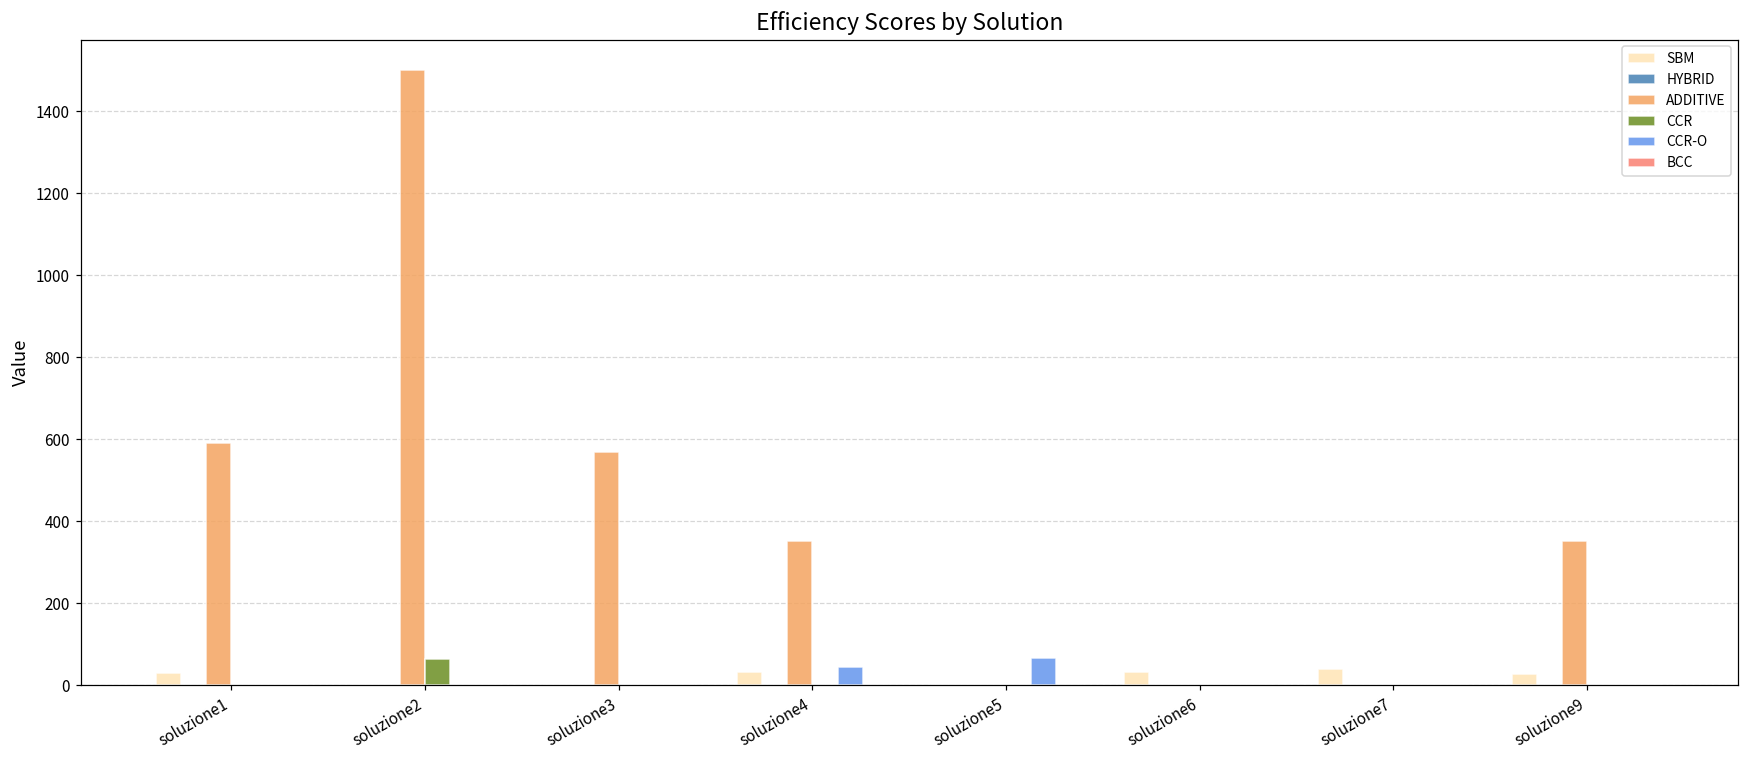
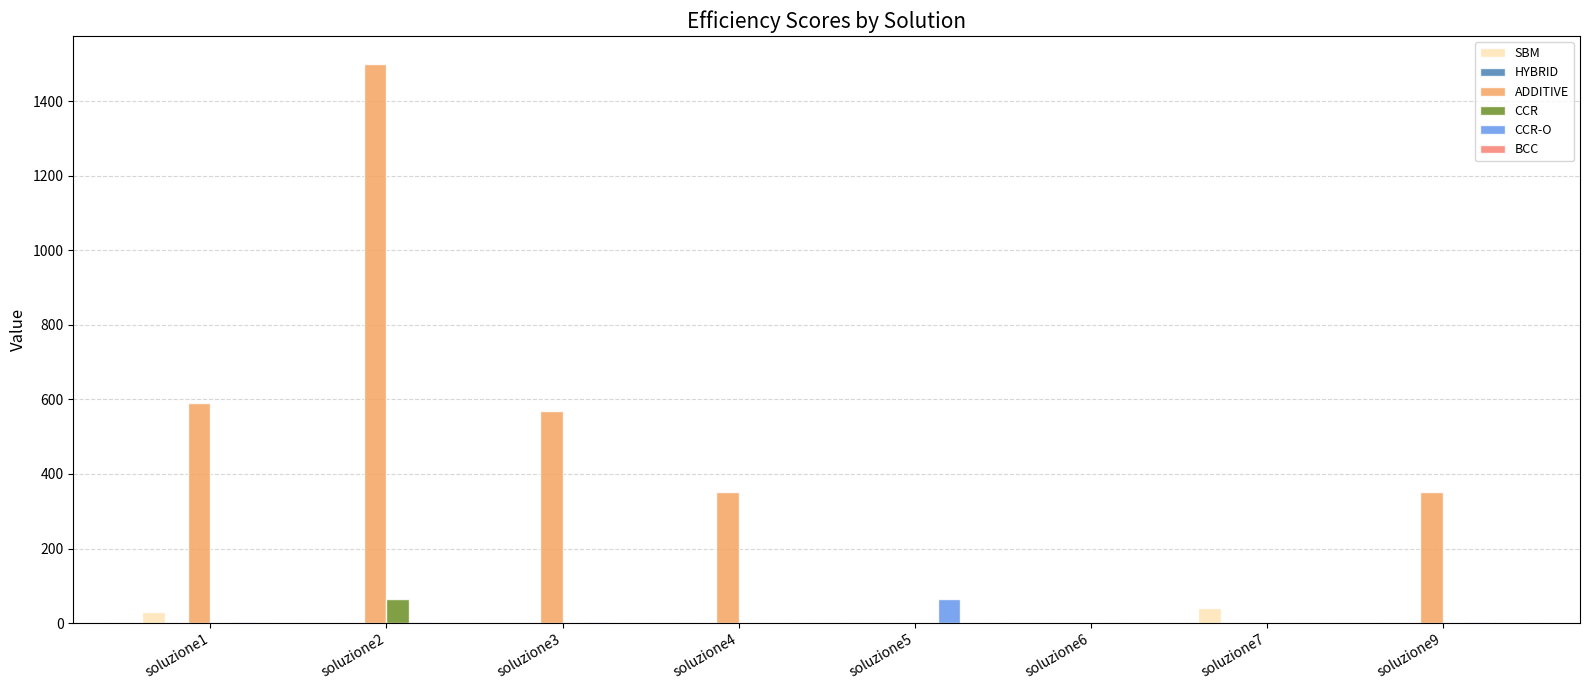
  {
    "SBM": {
      "soluzione1": 30,
-     "soluzione4": 30,
-     "soluzione6": 30,
+     "soluzione4": 0,
+     "soluzione6": 0,
      "soluzione7": 40,
-     "soluzione9": 30
+     "soluzione9": 0
    },
    "CCR": {
      "soluzione2": 60,
      "soluzione5": 0,
      "soluzione6": 0
    },
    "CCR-O": {
-     "soluzione4": 50,
+     "soluzione4": 0,
      "soluzione5": 70
    }
  }
